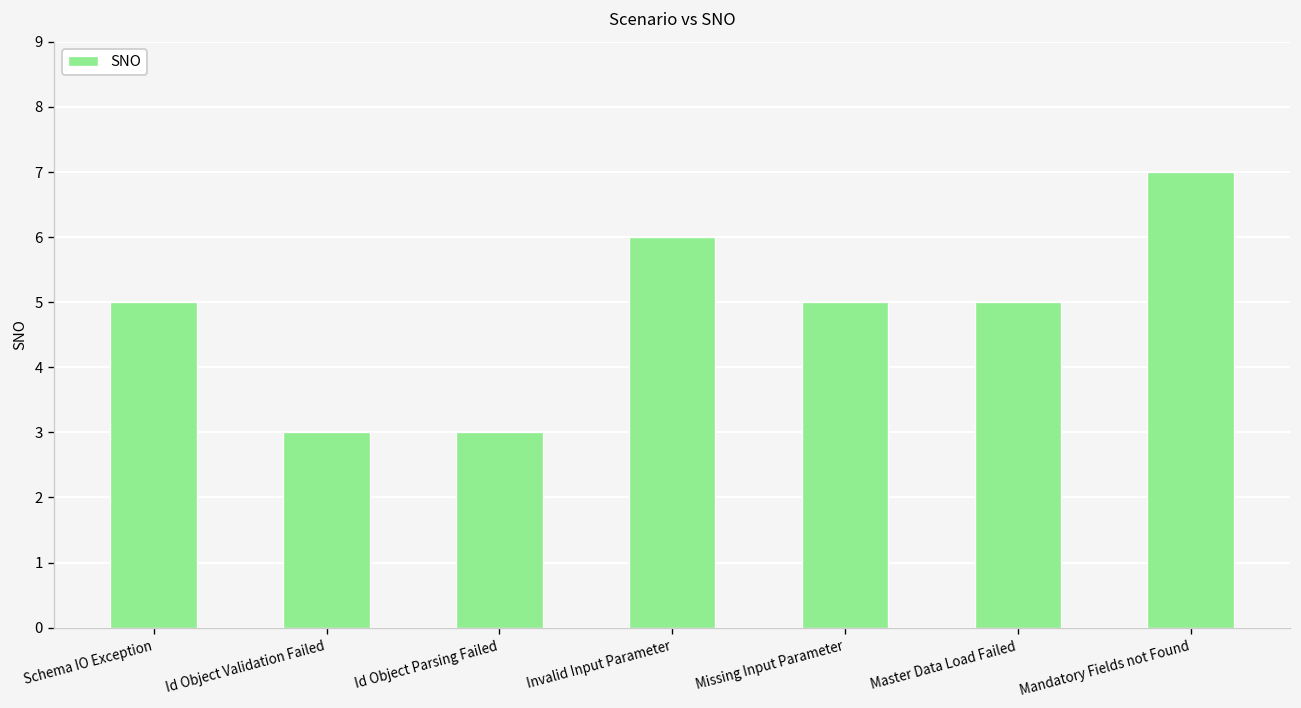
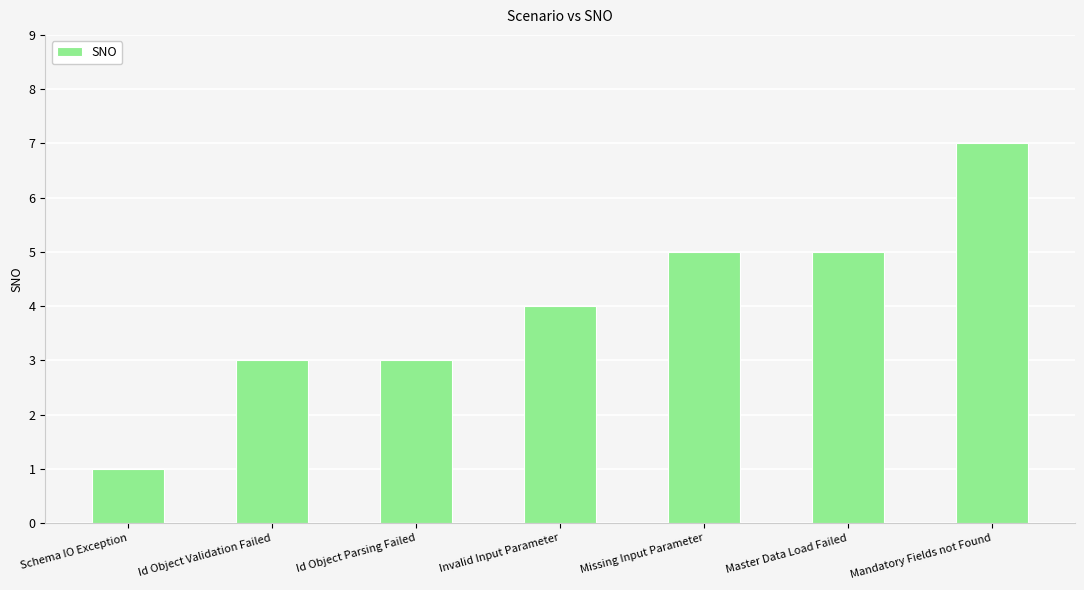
  {
-   "Schema IO Exception": 5,
+   "Schema IO Exception": 1,
    "Id Object Validation Failed": 3,
    "Id Object Parsing Failed": 3,
-   "Invalid Input Parameter": 6,
+   "Invalid Input Parameter": 4,
    "Missing Input Parameter": 5,
    "Master Data Load Failed": 5,
    "Mandatory Fields not Found": 7
  }
